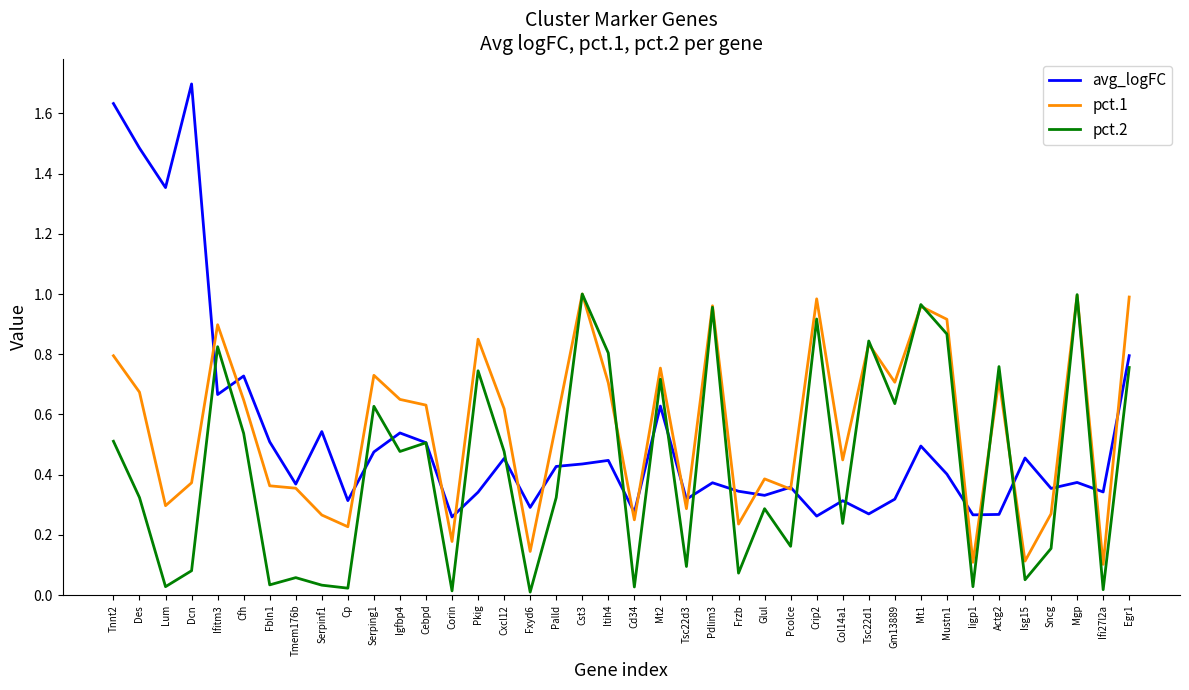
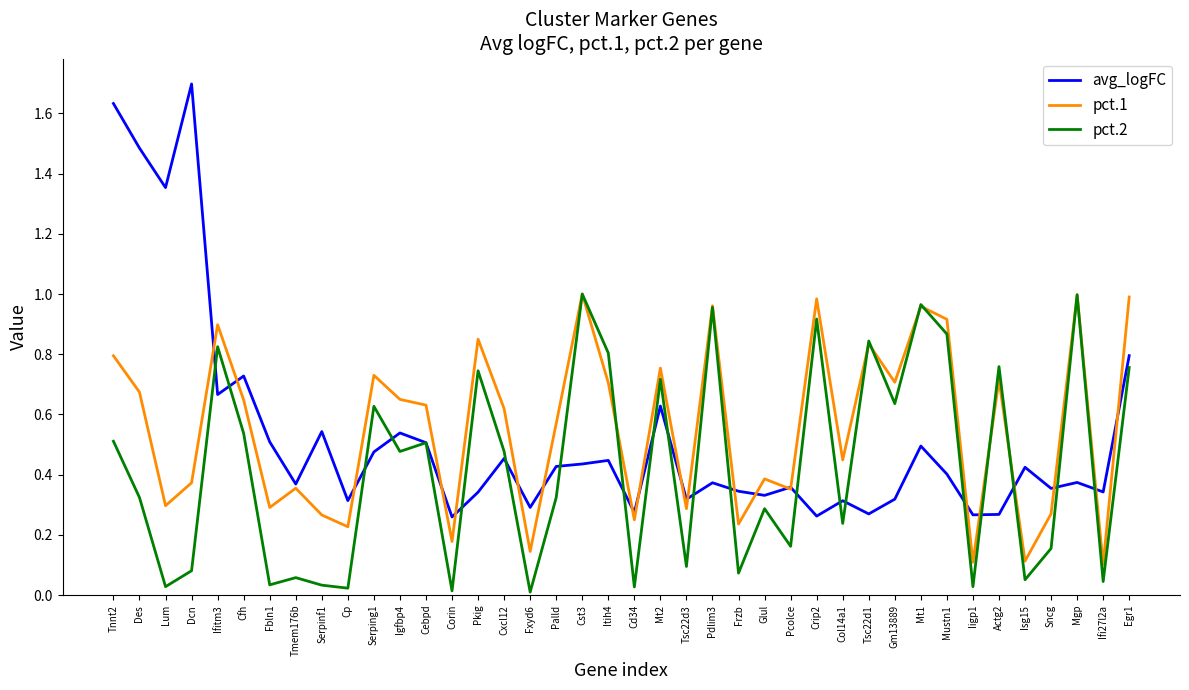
  {
    "avg_logFC": {
      "Tnnt2": 1.63,
      "Des": 1.48,
      "Lum": 1.35,
      "Dcn": 1.70,
      "Ifitm3": 0.67,
      "Cfh": 0.73,
      "Fbln1": 0.51,
      "Tmem176b": 0.37,
      "Serpinf1": 0.54,
      "Cp": 0.31,
      "Serping1": 0.48,
      "Igfbp4": 0.54,
      "Corin": 0.26,
      "Pkig": 0.34,
      "Cxcl12": 0.45,
      "Fxyd6": 0.29,
      "Palld": 0.43,
      "Cst3": 0.44,
      "Itih4": 0.45,
      "Cd34": 0.27,
      "Mt2": 0.63,
      "Tsc22d3": 0.32,
      "Pdlim3": 0.37,
      "Frzb": 0.34,
      "Glul": 0.33,
      "Crip2": 0.26,
      "Col14a1": 0.31,
      "Tsc22d1": 0.27,
      "Gm13889": 0.32,
      "Mt1": 0.50,
      "Mustn1": 0.40,
      "Iigp1": 0.27,
      "Actg2": 0.27,
-     "Isg15": 0.46,
+     "Isg15": 0.42,
      "Sncg": 0.35,
      "Mgp": 0.37,
      "Ifi27l2a": 0.34,
      "Egr1": 0.80
    },
    "pct.1": {
      "Tnnt2": 0.80,
      "Des": 0.67,
      "Lum": 0.30,
      "Dcn": 0.37,
      "Ifitm3": 0.90,
      "Cfh": 0.65,
-     "Fbln1": 0.36,
+     "Fbln1": 0.29,
      "Tmem176b": 0.36,
      "Serpinf1": 0.27,
      "Cp": 0.23,
      "Serping1": 0.73,
      "Igfbp4": 0.65,
      "Cebpd": 0.63,
      "Corin": 0.18,
      "Pkig": 0.85,
      "Cxcl12": 0.62,
      "Fxyd6": 0.15,
      "Palld": 0.57,
      "Itih4": 0.71,
      "Cd34": 0.25,
      "Mt2": 0.75,
      "Tsc22d3": 0.29,
      "Frzb": 0.24,
      "Glul": 0.39,
      "Crip2": 0.98,
      "Col14a1": 0.45,
      "Tsc22d1": 0.83,
      "Gm13889": 0.71,
      "Mustn1": 0.92,
      "Iigp1": 0.11,
      "Actg2": 0.72,
      "Isg15": 0.11,
      "Sncg": 0.27,
      "Ifi27l2a": 0.10,
      "Egr1": 0.99
    },
    "pct.2": {
      "Tnnt2": 0.51,
      "Des": 0.32,
      "Lum": 0.03,
      "Dcn": 0.08,
      "Ifitm3": 0.83,
      "Cfh": 0.54,
      "Fbln1": 0.03,
      "Tmem176b": 0.06,
      "Serpinf1": 0.03,
      "Cp": 0.02,
      "Serping1": 0.63,
      "Igfbp4": 0.48,
      "Corin": 0.01,
      "Pkig": 0.75,
      "Cxcl12": 0.48,
      "Fxyd6": 0.01,
      "Palld": 0.32,
      "Itih4": 0.80,
      "Cd34": 0.03,
      "Mt2": 0.72,
      "Tsc22d3": 0.10,
      "Frzb": 0.07,
      "Glul": 0.29,
      "Pcolce": 0.16,
      "Crip2": 0.92,
      "Col14a1": 0.24,
      "Tsc22d1": 0.84,
      "Gm13889": 0.64,
      "Mustn1": 0.87,
      "Iigp1": 0.03,
      "Actg2": 0.76,
      "Isg15": 0.05,
      "Sncg": 0.16,
-     "Ifi27l2a": 0.02,
+     "Ifi27l2a": 0.05,
      "Egr1": 0.76
    }
  }
